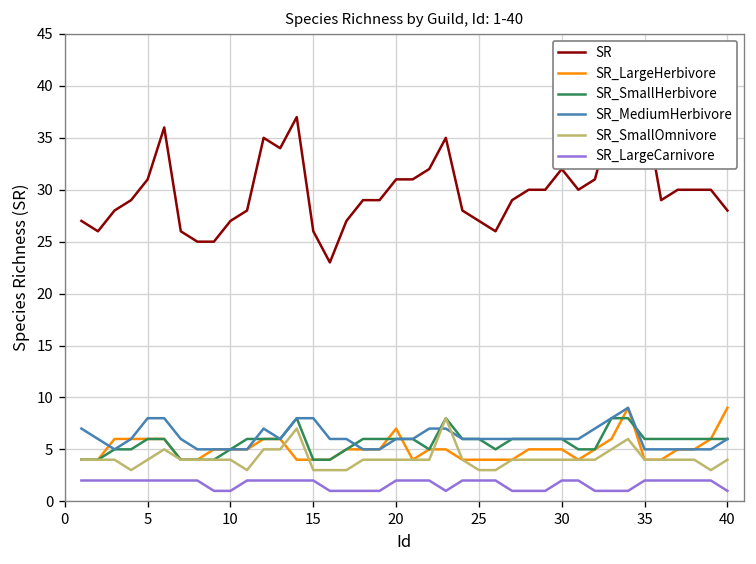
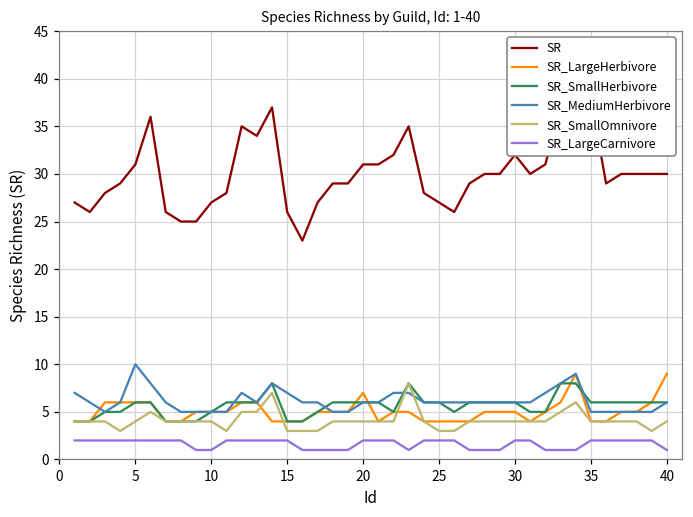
  {
    "SR": {
      "5": 31,
      "10": 27,
      "15": 26,
      "20": 31,
      "25": 27,
      "30": 32,
-     "40": 28
+     "40": 30
    },
    "SR_LargeHerbivore": {
      "20": 7,
      "25": 4,
      "30": 5,
      "40": 9
    },
    "SR_SmallHerbivore": {
      "35": 6
    },
    "SR_MediumHerbivore": {
-     "5": 8,
-     "15": 8,
+     "5": 10,
+     "15": 7,
      "35": 5
    },
    "SR_SmallOmnivore": {
      "5": 4,
      "10": 4,
      "15": 3,
      "20": 4,
      "25": 3,
      "30": 4,
      "40": 4
    },
    "SR_LargeCarnivore": {
      "5": 2,
      "10": 1,
      "15": 2,
      "20": 2,
      "25": 2,
      "30": 2,
      "35": 2,
      "40": 1
    }
  }
